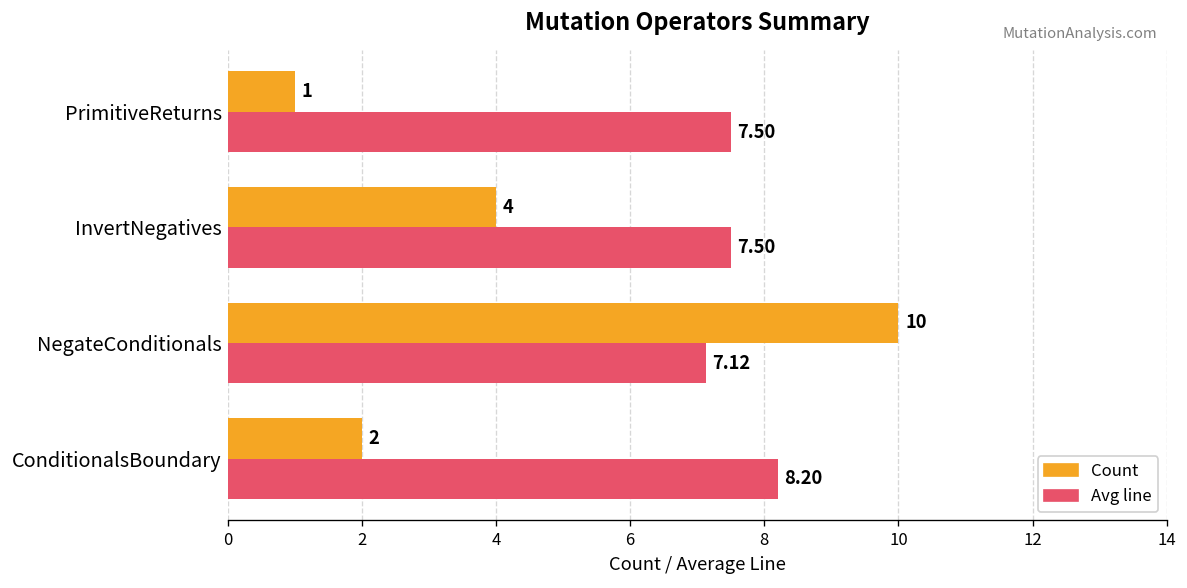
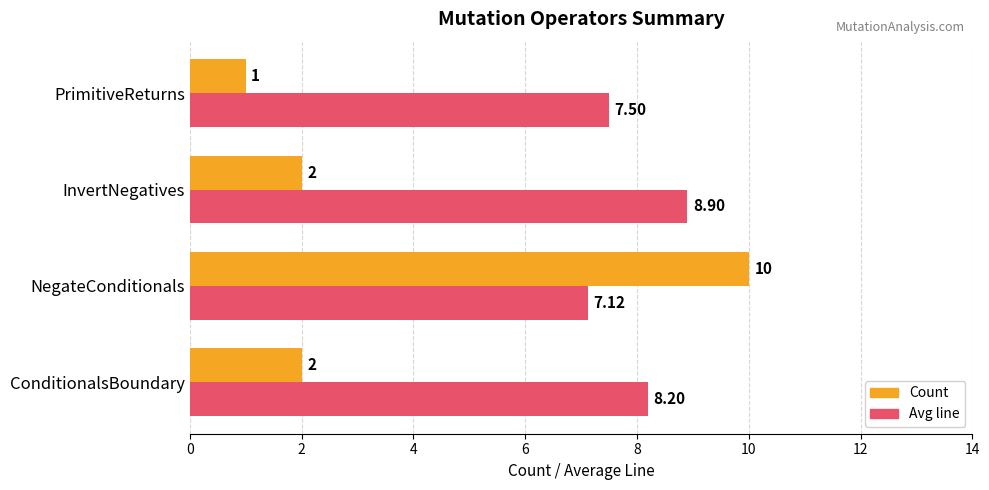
  {
    "Count": {
      "PrimitiveReturns": 1,
-     "InvertNegatives": 4,
+     "InvertNegatives": 2,
      "NegateConditionals": 10,
      "ConditionalsBoundary": 2
    },
    "Avg line": {
      "PrimitiveReturns": 7.50,
-     "InvertNegatives": 7.50,
+     "InvertNegatives": 8.90,
      "NegateConditionals": 7.12,
      "ConditionalsBoundary": 8.20
    }
  }
